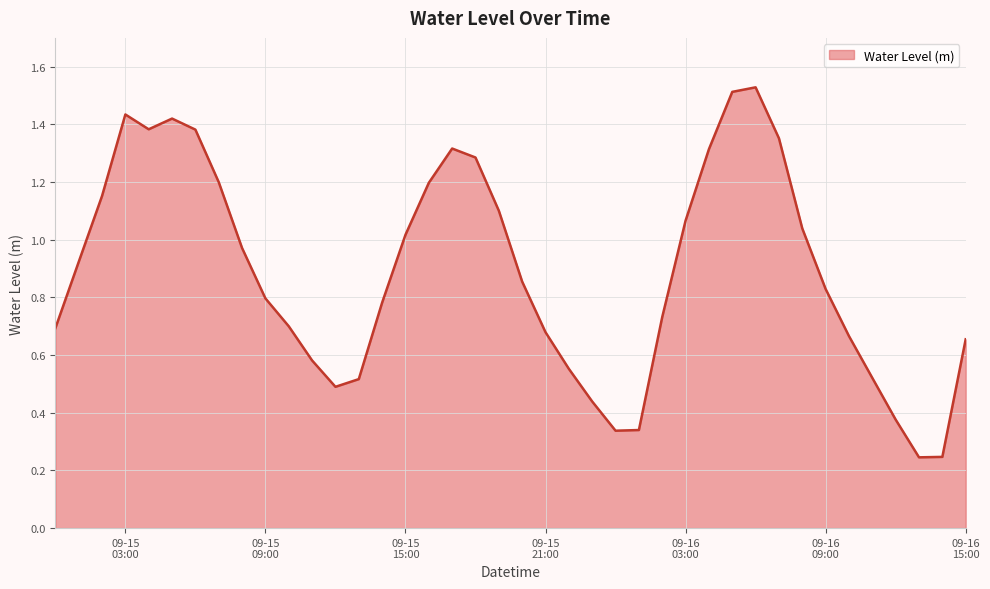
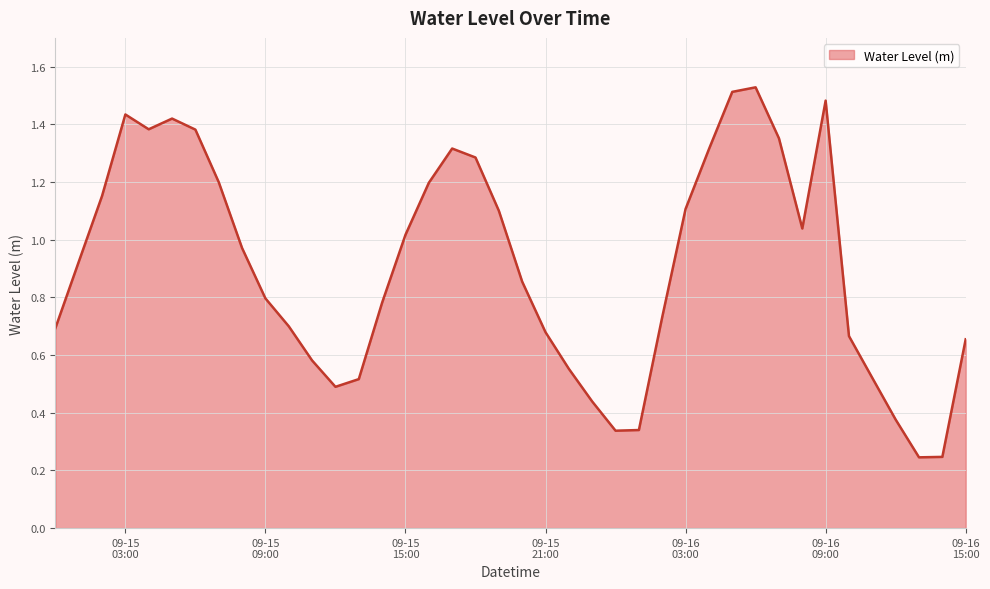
  {
    "09-15 03:00": 1.43,
    "09-15 09:00": 0.80,
    "09-15 15:00": 1.02,
    "09-15 21:00": 0.68,
-   "09-16 03:00": 1.07,
-   "09-16 09:00": 0.83,
+   "09-16 03:00": 1.11,
+   "09-16 09:00": 1.48,
    "09-16 15:00": 0.65
  }
